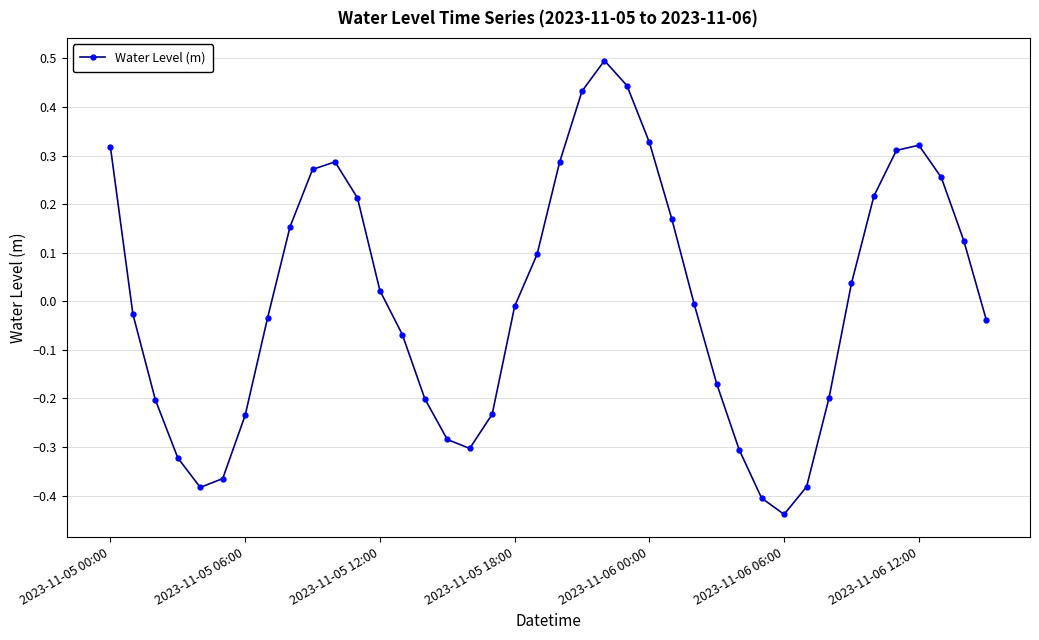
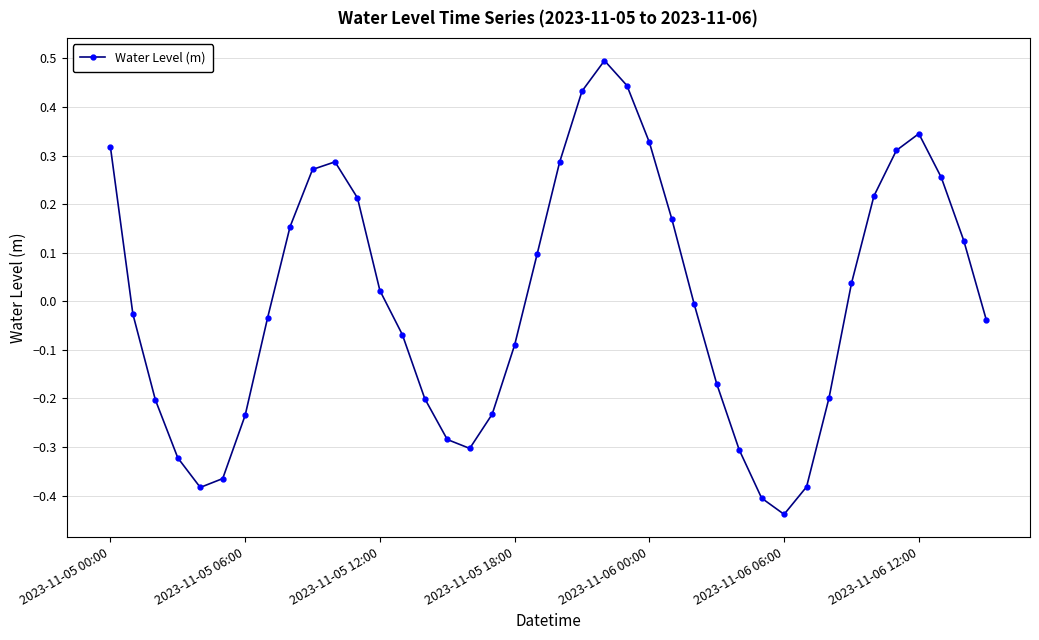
  {
    "2023-11-05 00:00": 0.32,
    "2023-11-05 06:00": -0.23,
    "2023-11-05 12:00": 0.02,
-   "2023-11-05 18:00": -0.01,
+   "2023-11-05 18:00": -0.09,
    "2023-11-06 00:00": 0.33,
    "2023-11-06 06:00": -0.44,
-   "2023-11-06 12:00": 0.32
+   "2023-11-06 12:00": 0.34
  }
